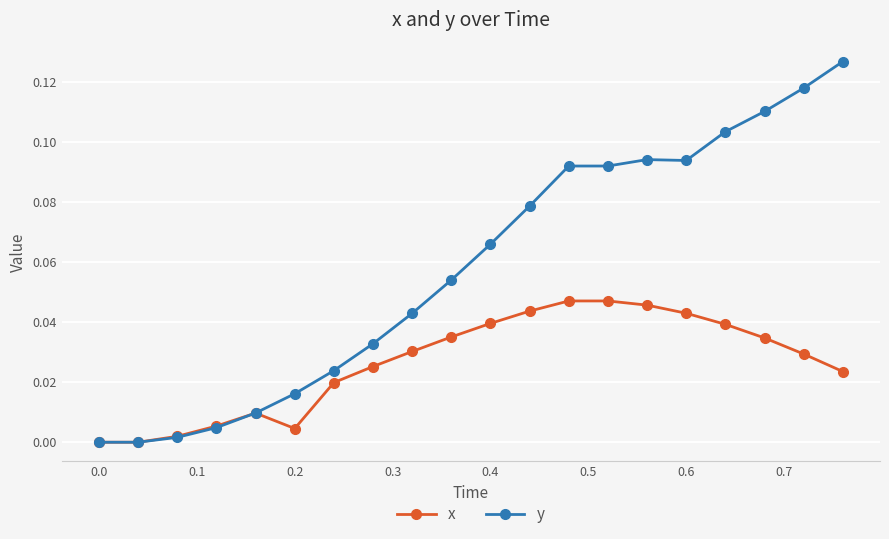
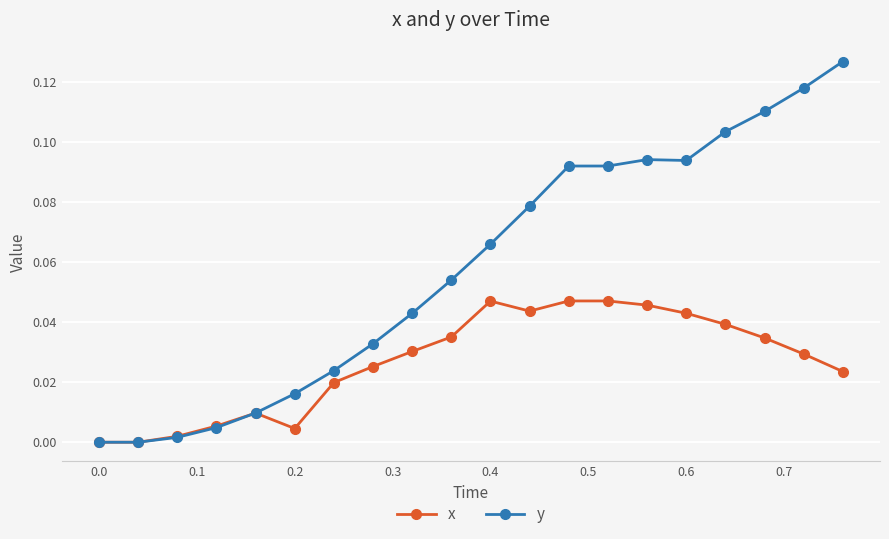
  {
    "x": {
      "0.2": 0.005,
-     "0.4": 0.040,
+     "0.4": 0.047,
      "0.6": 0.043
    },
    "y": {
      "0.2": 0.016,
      "0.4": 0.066,
      "0.6": 0.094
    }
  }
